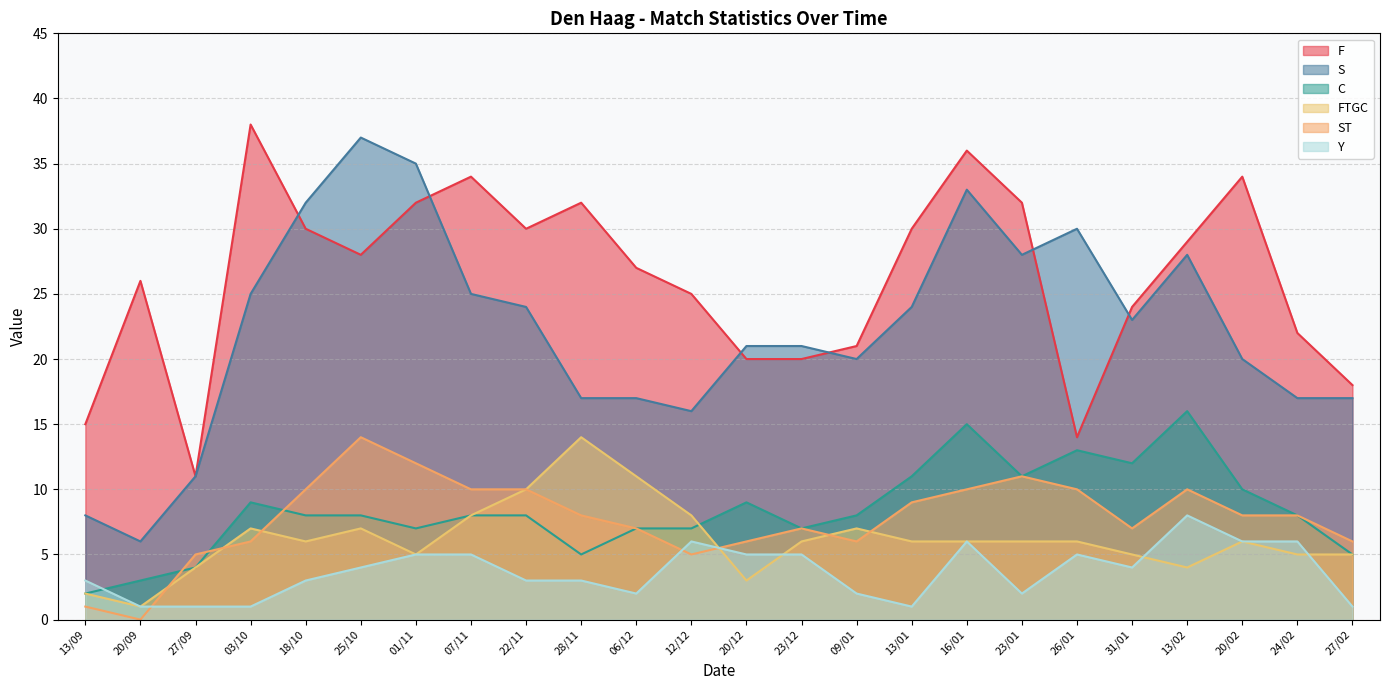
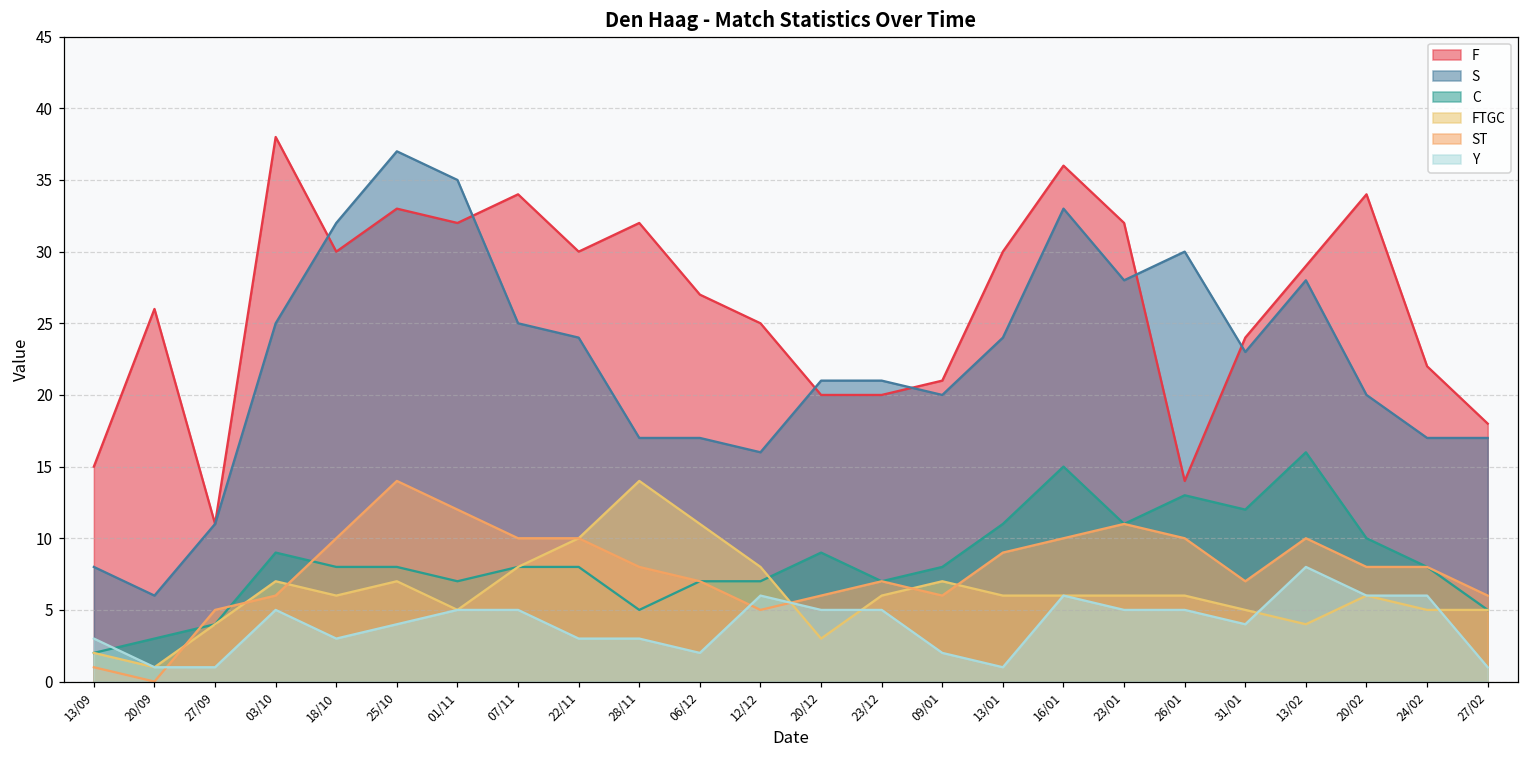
  {
    "F": {
      "13/09": 15,
      "20/09": 26,
      "03/10": 38,
      "18/10": 30,
-     "25/10": 28,
+     "25/10": 33,
      "01/11": 32,
      "07/11": 34,
      "22/11": 30,
      "28/11": 32,
      "06/12": 27,
      "12/12": 25,
      "20/12": 20,
      "23/12": 20,
      "09/01": 21,
      "13/01": 30,
      "16/01": 36,
      "23/01": 32,
      "26/01": 14,
      "31/01": 24,
      "13/02": 29,
      "20/02": 34,
      "24/02": 22,
      "27/02": 18
    },
    "Y": {
      "13/09": 3,
      "27/09": 1,
-     "03/10": 1,
+     "03/10": 5,
      "18/10": 3,
      "25/10": 4,
      "07/11": 5,
      "22/11": 3,
      "28/11": 3,
      "06/12": 2,
      "12/12": 6,
      "20/12": 5,
      "23/12": 5,
      "09/01": 2,
      "13/01": 1,
-     "23/01": 2,
+     "23/01": 5,
      "26/01": 5,
      "31/01": 4,
      "13/02": 8,
      "24/02": 6,
      "27/02": 1
    }
  }
